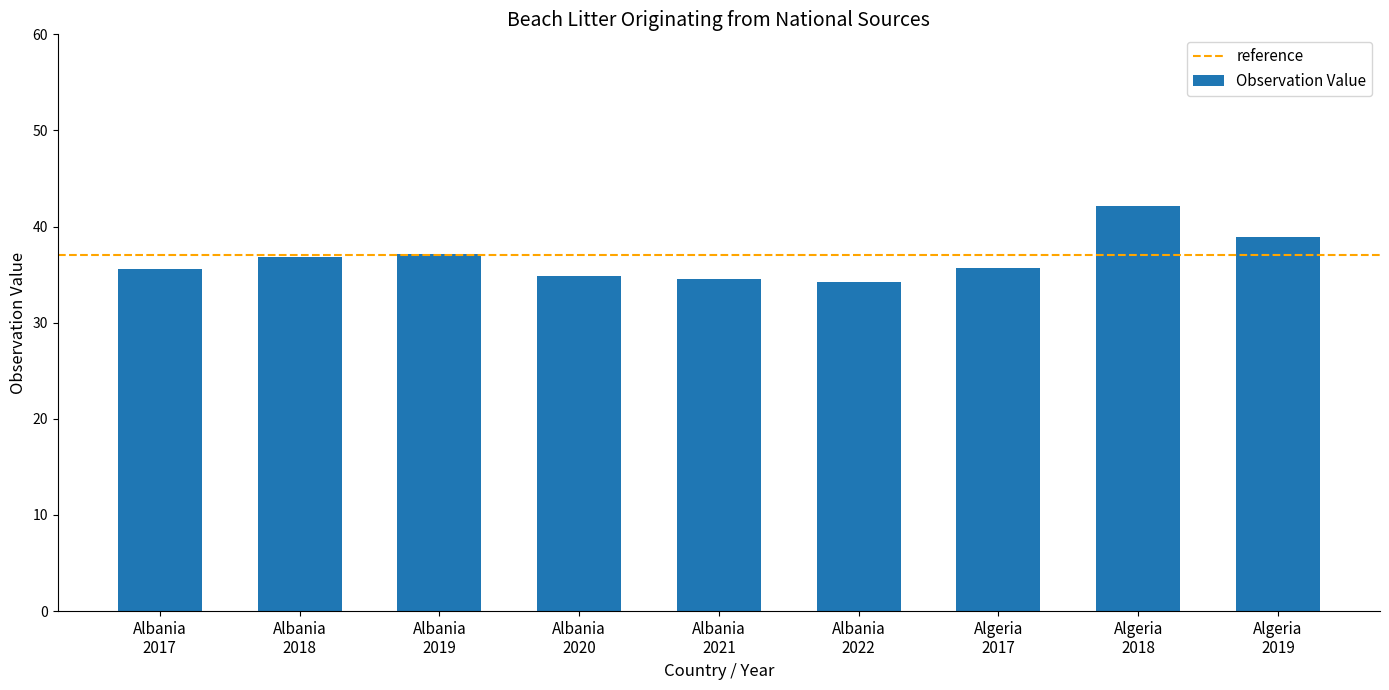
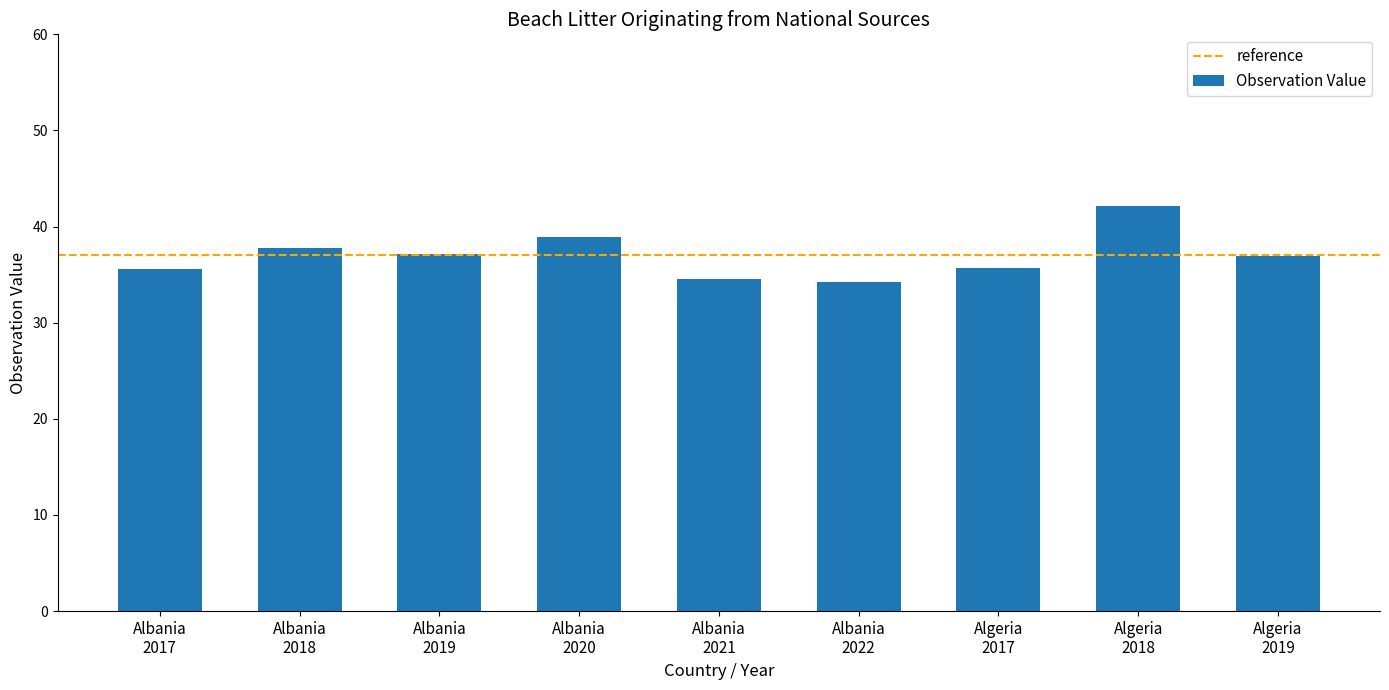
  {
    "Albania 2017": 36,
-   "Albania 2018": 37,
+   "Albania 2018": 38,
    "Albania 2019": 37,
-   "Albania 2020": 35,
+   "Albania 2020": 39,
    "Albania 2021": 35,
    "Albania 2022": 34,
    "Algeria 2017": 36,
    "Algeria 2018": 42,
-   "Algeria 2019": 39
+   "Algeria 2019": 37
  }
